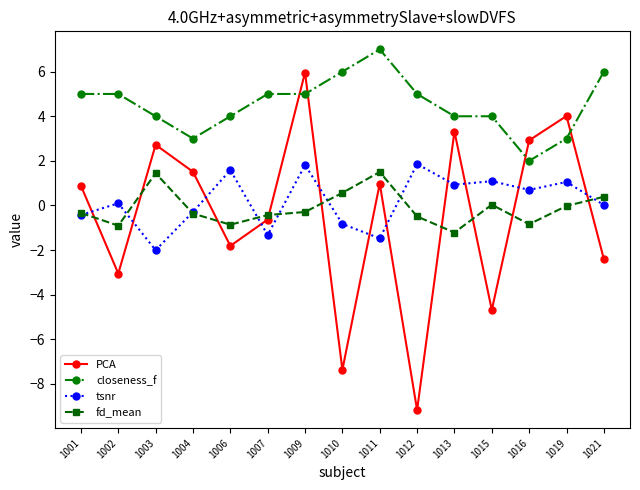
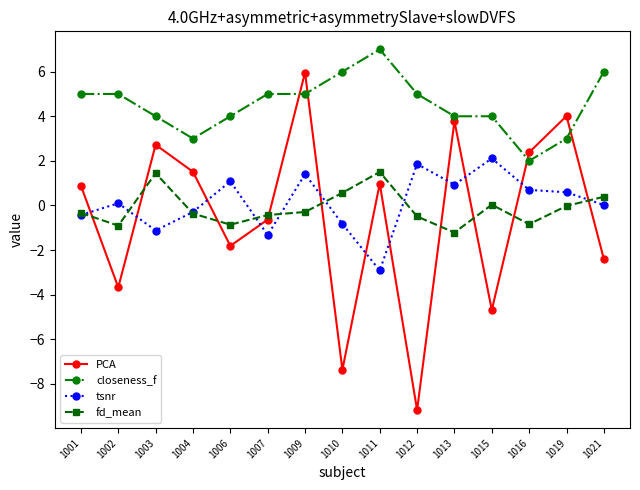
  {
    "PCA": {
      "1001": 0.9,
-     "1002": -3.1,
+     "1002": -3.7,
      "1003": 2.7,
      "1004": 1.5,
      "1006": -1.8,
      "1007": -0.6,
      "1009": 6.0,
      "1010": -7.4,
      "1011": 1.0,
      "1012": -9.2,
-     "1013": 3.3,
+     "1013": 3.8,
      "1015": -4.7,
-     "1016": 2.9,
+     "1016": 2.4,
      "1019": 4.0,
      "1021": -2.4
    },
    "tsnr": {
      "1002": 0.1,
-     "1003": -2.0,
-     "1006": 1.6,
+     "1003": -1.1,
+     "1006": 1.1,
      "1007": -1.3,
-     "1009": 1.8,
+     "1009": 1.4,
      "1010": -0.8,
-     "1011": -1.5,
+     "1011": -2.9,
      "1012": 1.9,
      "1013": 0.9,
-     "1015": 1.1,
+     "1015": 2.1,
      "1016": 0.7,
-     "1019": 1.1,
+     "1019": 0.6,
      "1021": 0.0
    }
  }
